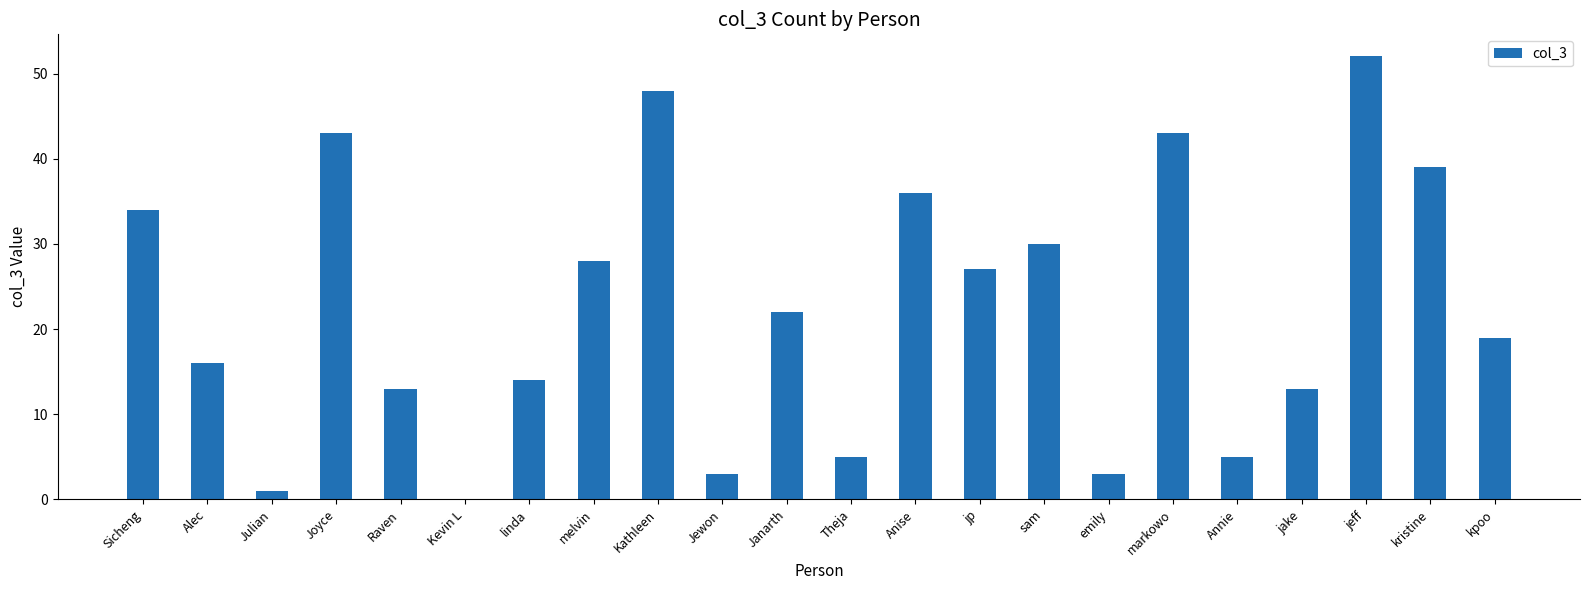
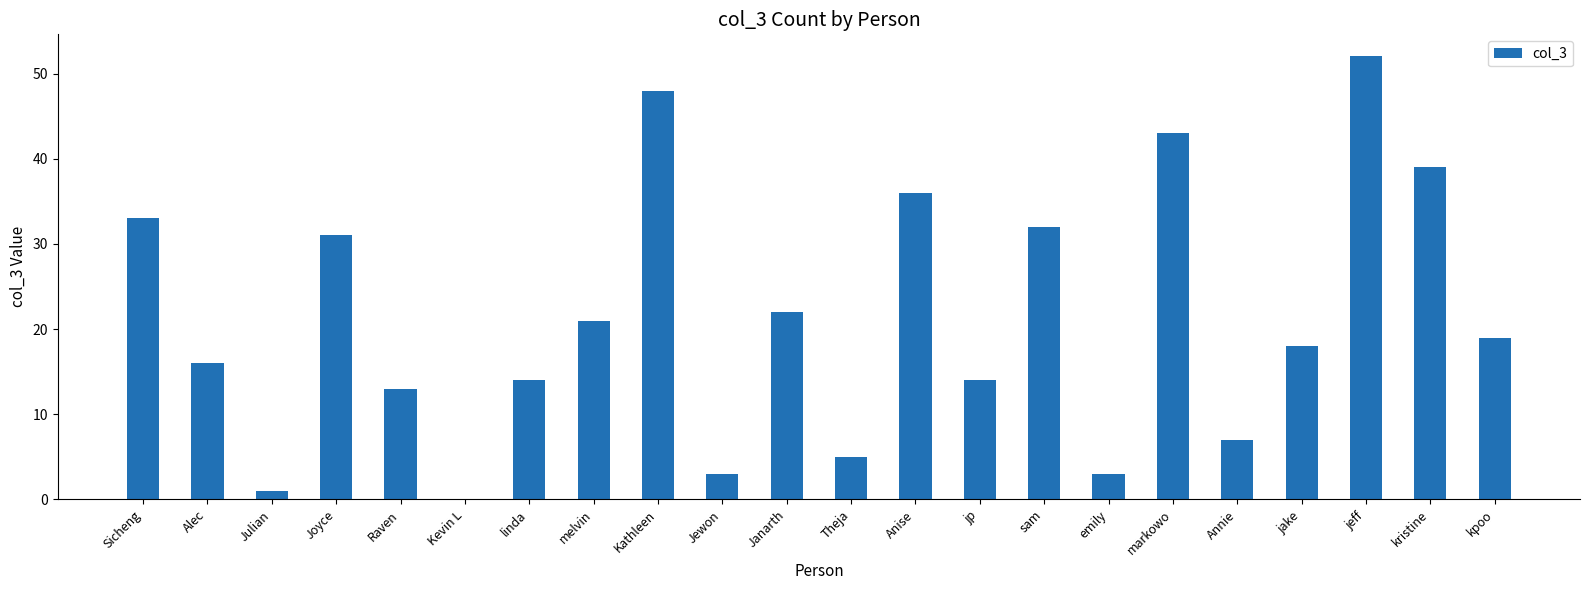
  {
-   "Sicheng": 34,
+   "Sicheng": 33,
    "Alec": 16,
    "Julian": 1,
-   "Joyce": 43,
+   "Joyce": 31,
    "Raven": 13,
    "Kevin L": 0,
    "linda": 14,
-   "melvin": 28,
+   "melvin": 21,
    "Kathleen": 48,
    "Jewon": 3,
    "Janarth": 22,
    "Theja": 5,
    "Anise": 36,
-   "jp": 27,
-   "sam": 30,
+   "jp": 14,
+   "sam": 32,
    "emily": 3,
    "markowo": 43,
-   "Annie": 5,
-   "jake": 13,
+   "Annie": 7,
+   "jake": 18,
    "jeff": 52,
    "kristine": 39,
    "kpoo": 19
  }
